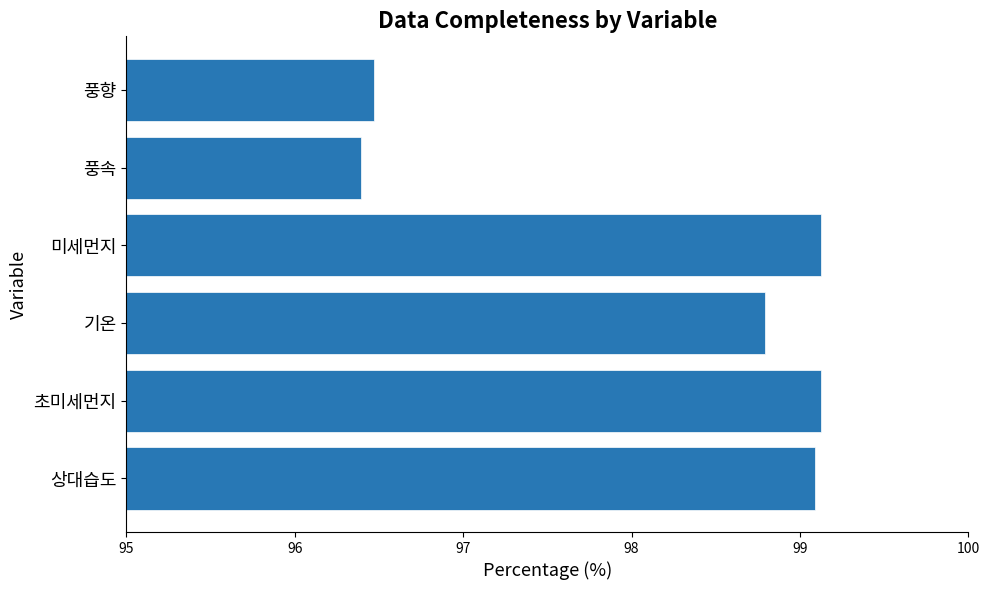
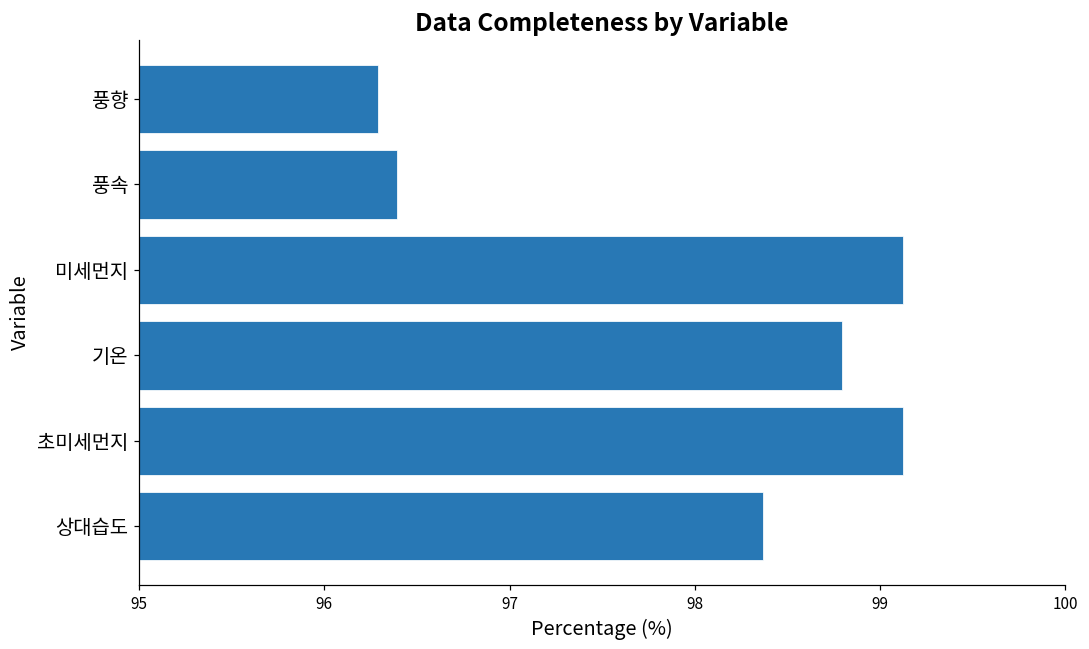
  {
-   "풍향": 96.47,
+   "풍향": 96.29,
    "풍속": 96.39,
    "미세먼지": 99.12,
    "기온": 98.79,
    "초미세먼지": 99.12,
-   "상대습도": 99.09
+   "상대습도": 98.37
  }
